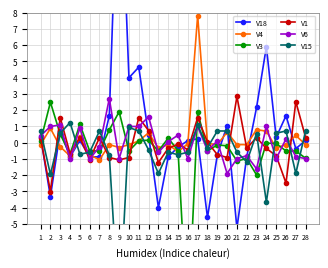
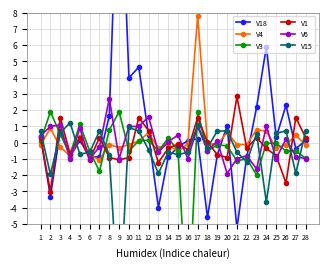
  {
    "V18": {
      "2": -3.3,
      "5": 0.1,
      "7": -0.9,
      "8": 1.7,
      "10": 4.0,
      "11": 4.6,
      "13": -4.0,
      "14": -0.9,
      "15": -0.3,
      "16": 0.1,
      "17": 0.2,
      "18": -4.6,
      "20": 1.0,
      "23": 2.2,
      "25": 0.3,
-     "26": 1.7,
+     "26": 2.3,
      "28": 0.1
    },
    "V4": {
      "1": -0.1,
      "3": -0.3,
      "7": -1.1,
      "8": -0.1,
      "9": -0.3,
      "10": -0.1,
      "13": -0.3,
      "14": -0.1,
      "16": -0.1,
      "17": 7.8,
      "21": -0.1,
      "22": -0.1,
      "23": 0.8,
      "24": 0.7,
      "25": -0.3,
      "26": -0.1,
      "27": 0.4,
      "28": -0.1
    },
    "V3": {
      "1": 0.1,
-     "2": 2.5,
+     "2": 1.9,
      "5": 1.1,
-     "7": -0.5,
+     "7": -1.8,
      "8": 0.8,
      "9": 1.9,
      "10": -0.5,
      "12": 0.1,
      "14": 0.3,
      "17": 1.9,
      "20": -0.2,
      "23": -2.0,
      "24": 0.0,
      "25": -0.1,
      "26": -0.5
    },
    "V1": {
      "2": -3.0,
      "3": 1.5,
      "7": 0.3,
      "10": -0.9,
      "11": 1.5,
      "13": -1.2,
      "14": -0.4,
      "15": -0.1,
      "17": 1.5,
      "20": -0.9,
      "21": 2.8,
      "22": -0.4,
      "23": 0.3,
      "24": -0.4,
      "25": -0.8,
      "26": -2.5,
-     "27": 2.5,
+     "27": 1.5,
      "28": 0.3
    },
    "V6": {
      "3": 1.1,
      "5": 0.9,
      "7": -0.3,
      "8": 2.7,
      "11": 1.0,
      "12": 1.6,
      "14": 0.1,
      "15": 0.5,
      "16": -1.0,
      "19": 0.1,
      "20": -1.9,
      "23": -1.6,
      "24": 1.0,
      "25": -1.0,
      "26": 0.2,
      "27": -0.9
    },
    "V15": {
      "1": 0.7,
      "2": -2.0,
      "4": 1.2,
      "5": -0.7,
      "7": 0.7,
      "11": 0.7,
      "12": -0.4,
      "13": -1.9,
      "14": -0.6,
      "15": -0.7,
      "18": -0.3,
      "19": 0.7,
      "21": -0.6,
      "22": -1.2,
      "23": 0.6,
      "24": -3.7,
      "25": 0.6,
      "26": 0.7,
      "27": -1.9,
      "28": 0.7
    }
  }
